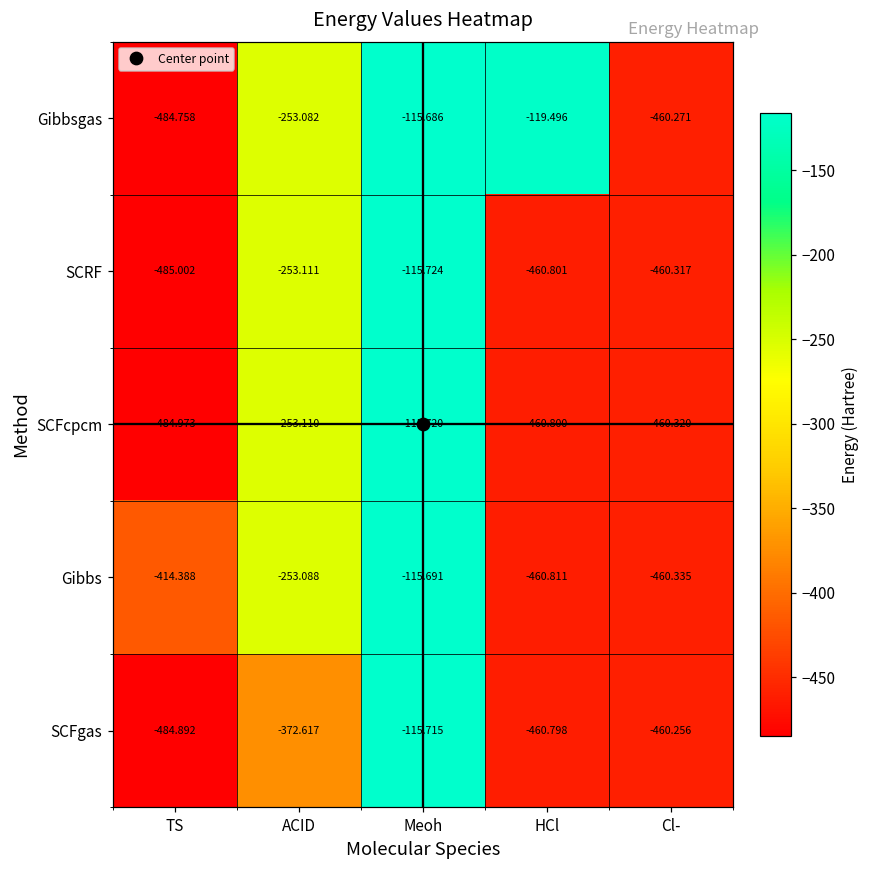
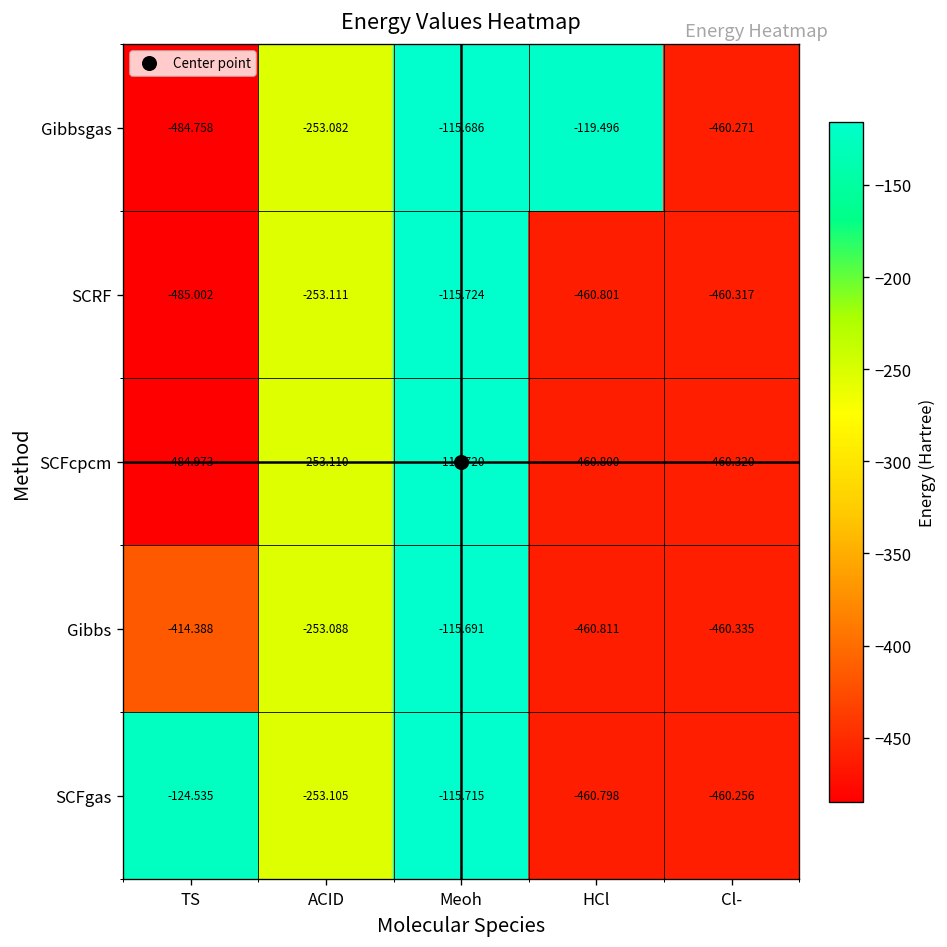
  {
    "Gibbsgas": {
      "TS": -484.758,
      "ACID": -253.082,
      "Meoh": -115.686,
      "HCl": -119.496,
      "Cl-": -460.271
    },
    "SCRF": {
      "TS": -485.002,
      "ACID": -253.111,
      "Meoh": -115.724,
      "HCl": -460.801,
      "Cl-": -460.317
    },
    "SCFcpcm": {
      "TS": -484.973,
      "ACID": -253.110,
      "HCl": -460.800,
      "Cl-": -460.320
    },
    "Gibbs": {
      "TS": -414.388,
      "ACID": -253.088,
      "Meoh": -115.691,
      "HCl": -460.811,
      "Cl-": -460.335
    },
    "SCFgas": {
-     "TS": -484.892,
-     "ACID": -372.617,
+     "TS": -124.535,
+     "ACID": -253.105,
      "Meoh": -115.715,
      "HCl": -460.798,
      "Cl-": -460.256
    }
  }
